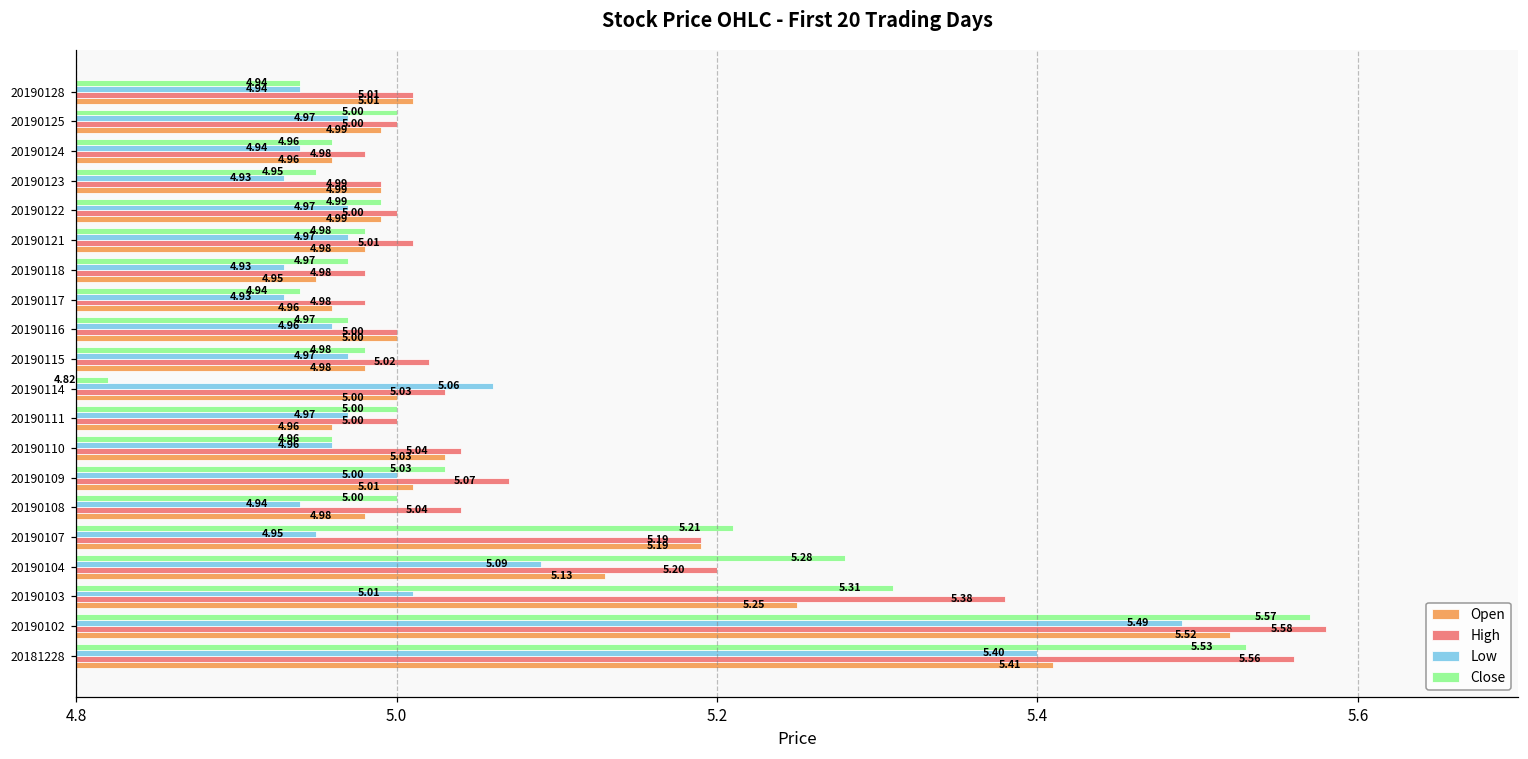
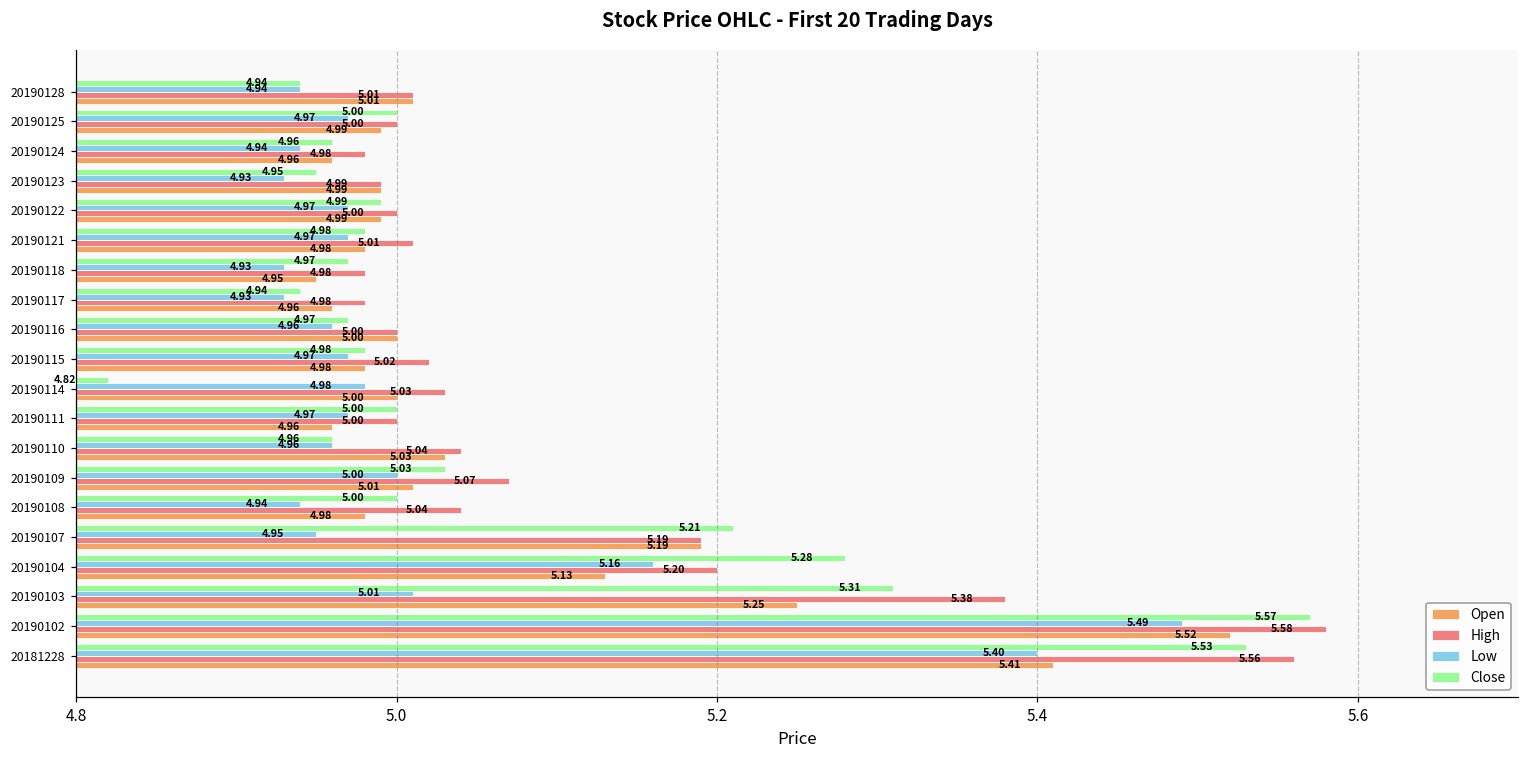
  {
    "Low": {
      "20190125": 4.97,
      "20190124": 4.94,
      "20190123": 4.93,
      "20190122": 4.97,
      "20190121": 4.97,
      "20190118": 4.93,
      "20190117": 4.93,
      "20190116": 4.96,
      "20190115": 4.97,
-     "20190114": 5.06,
+     "20190114": 4.98,
      "20190111": 4.97,
      "20190109": 5.00,
      "20190108": 4.94,
      "20190107": 4.95,
-     "20190104": 5.09,
+     "20190104": 5.16,
      "20190103": 5.01,
      "20190102": 5.49,
      "20181228": 5.40
    },
    "Close": {
      "20190125": 5.00,
      "20190124": 4.96,
      "20190123": 4.95,
      "20190122": 4.99,
      "20190121": 4.98,
      "20190118": 4.97,
      "20190117": 4.94,
      "20190116": 4.97,
      "20190115": 4.98,
      "20190114": 4.82,
      "20190111": 5.00,
      "20190109": 5.03,
      "20190108": 5.00,
      "20190107": 5.21,
      "20190104": 5.28,
      "20190103": 5.31,
      "20190102": 5.57,
      "20181228": 5.53
    }
  }
